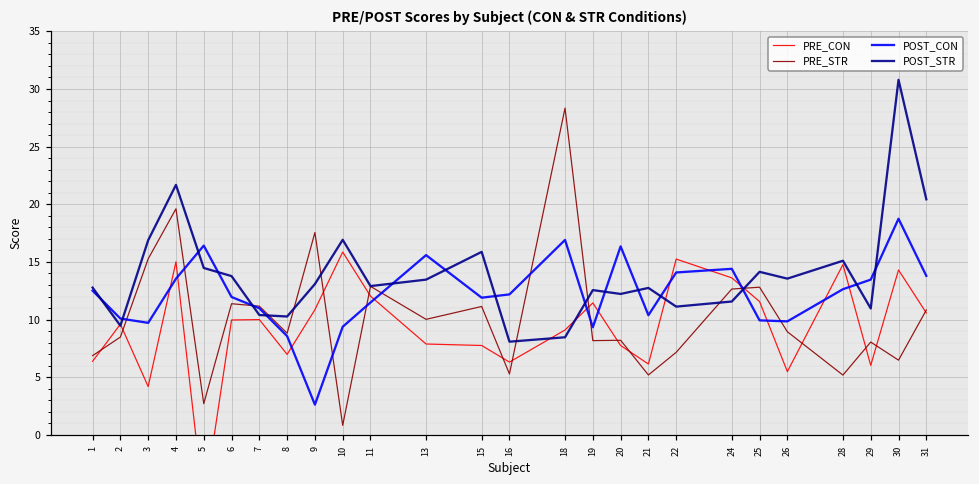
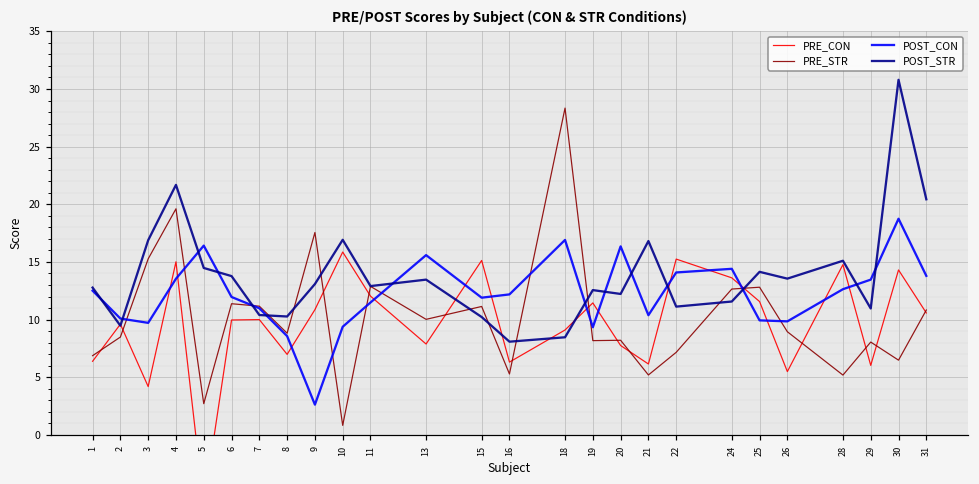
  {
    "PRE_CON": {
      "1": 6.4,
      "3": 4.2,
      "4": 15.0,
      "6": 10.0,
      "7": 10.0,
      "8": 7.0,
      "9": 10.9,
      "10": 15.9,
      "11": 12.0,
      "13": 7.9,
-     "15": 7.8,
+     "15": 15.1,
      "16": 6.3,
      "18": 9.1,
      "19": 11.4,
      "20": 7.8,
      "21": 6.1,
      "22": 15.2,
      "24": 13.6,
      "25": 11.6,
      "26": 5.5,
      "28": 14.8,
      "29": 6.0,
      "30": 14.3,
      "31": 10.6
    },
    "PRE_STR": {
      "1": 6.9,
      "2": 8.5,
      "3": 15.3,
      "4": 19.6,
      "5": 2.7,
      "6": 11.4,
      "8": 8.8,
      "9": 17.6,
      "10": 0.8,
      "13": 10.0,
      "15": 11.1,
      "16": 5.3,
      "18": 28.3,
      "19": 8.2,
      "20": 8.2,
      "21": 5.2,
      "22": 7.2,
      "24": 12.6,
      "25": 12.8,
      "26": 8.9,
      "28": 5.2,
      "29": 8.0,
      "30": 6.5,
      "31": 10.8
    },
    "POST_CON": {
      "1": 12.5,
      "2": 10.1,
      "3": 9.7,
      "4": 13.5,
      "5": 16.4,
      "6": 12.0,
      "8": 8.6,
      "9": 2.6,
      "10": 9.4,
      "11": 11.5,
      "13": 15.6,
      "15": 11.9,
      "16": 12.2,
      "18": 16.9,
      "19": 9.3,
      "20": 16.3,
      "21": 10.4,
      "22": 14.1,
      "24": 14.4,
      "25": 9.9,
      "26": 9.8,
      "28": 12.6,
      "29": 13.5,
      "30": 18.7,
      "31": 13.8
    },
    "POST_STR": {
      "1": 12.8,
      "3": 16.9,
      "4": 21.7,
      "5": 14.5,
      "6": 13.8,
      "7": 10.4,
      "8": 10.3,
      "9": 13.1,
      "10": 16.9,
      "13": 13.5,
-     "15": 15.9,
+     "15": 10.2,
      "16": 8.1,
      "18": 8.5,
      "19": 12.6,
      "20": 12.2,
-     "21": 12.7,
+     "21": 16.8,
      "22": 11.1,
      "24": 11.6,
      "25": 14.1,
      "26": 13.6,
      "28": 15.1,
      "29": 11.0,
      "30": 30.8,
      "31": 20.4
    }
  }
